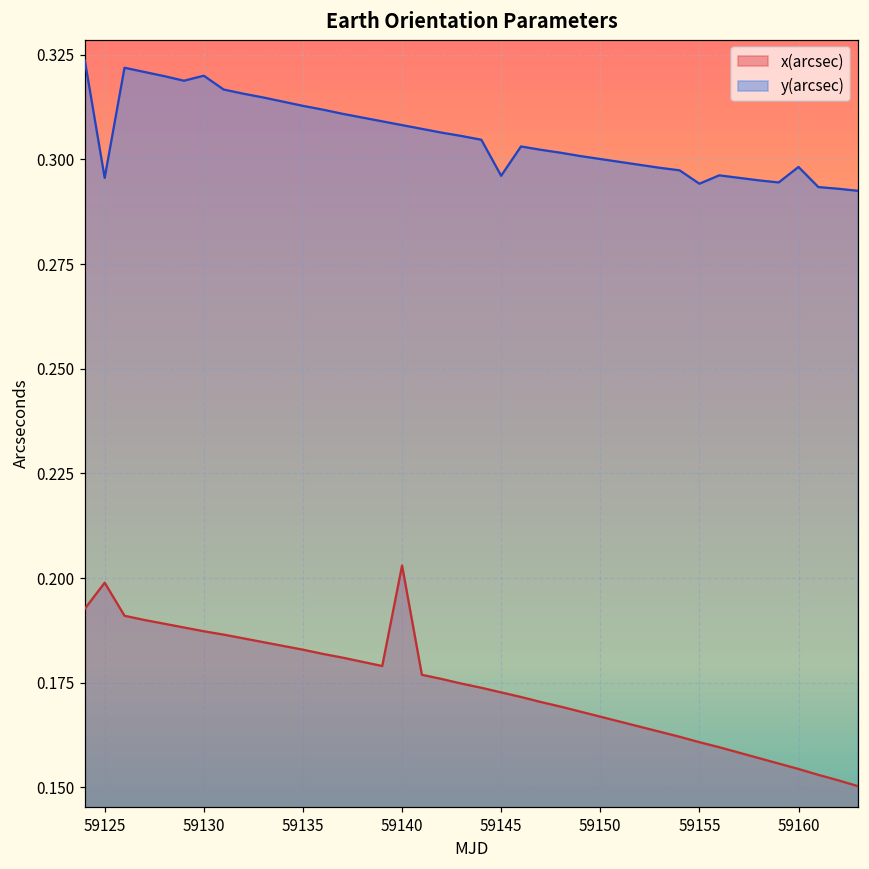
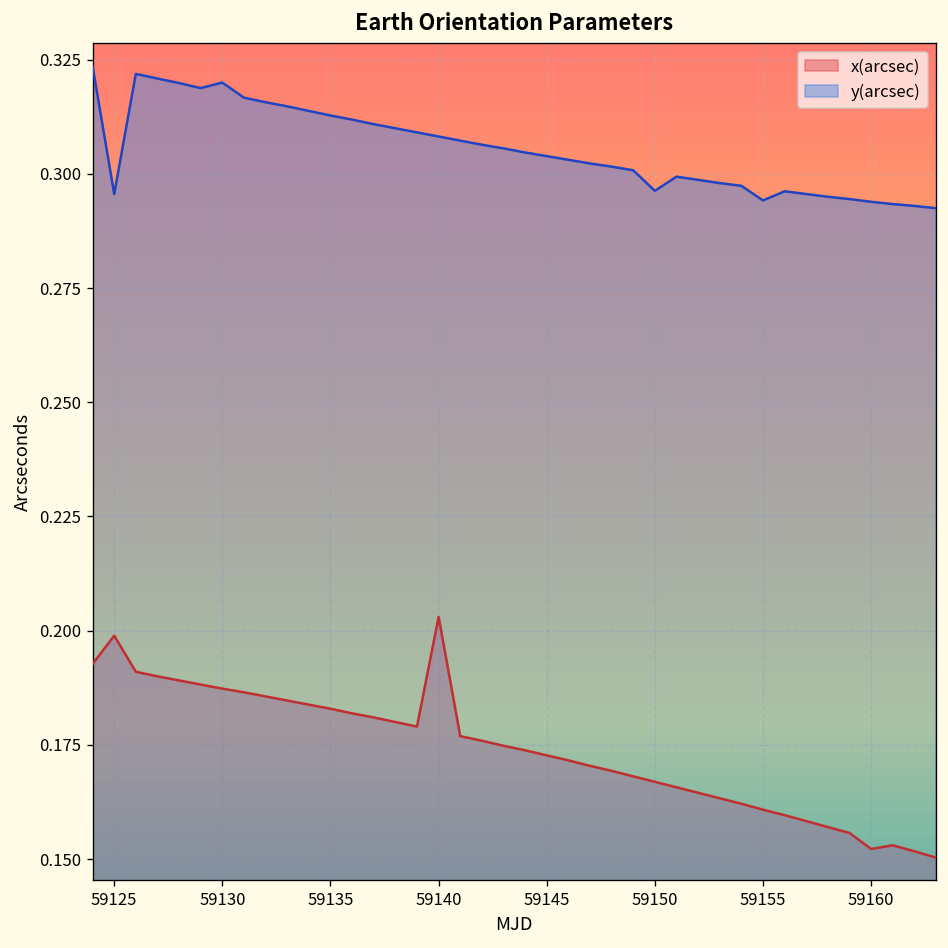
  {
    "x(arcsec)": {
      "59125": 0.199,
      "59130": 0.187,
      "59135": 0.183,
      "59140": 0.203,
      "59145": 0.173,
      "59150": 0.167,
      "59155": 0.161,
-     "59160": 0.154
+     "59160": 0.152
    },
    "y(arcsec)": {
      "59125": 0.296,
      "59130": 0.320,
      "59135": 0.313,
      "59140": 0.308,
-     "59145": 0.296,
-     "59150": 0.300,
+     "59145": 0.304,
+     "59150": 0.296,
      "59155": 0.294,
-     "59160": 0.298
+     "59160": 0.294
    }
  }
